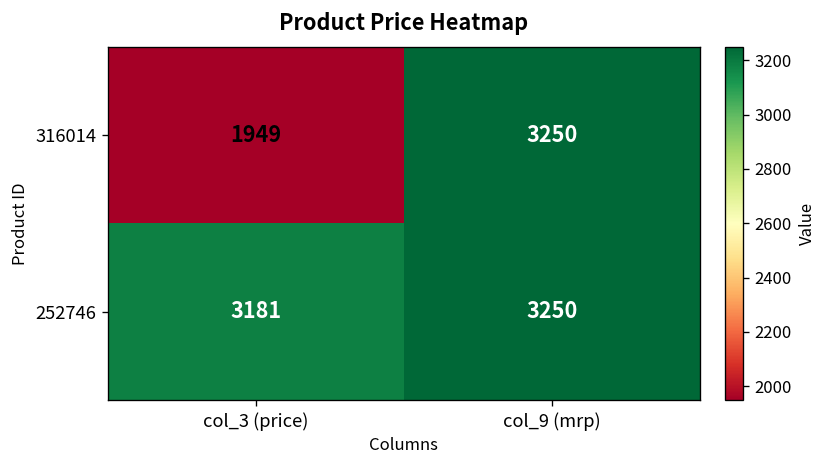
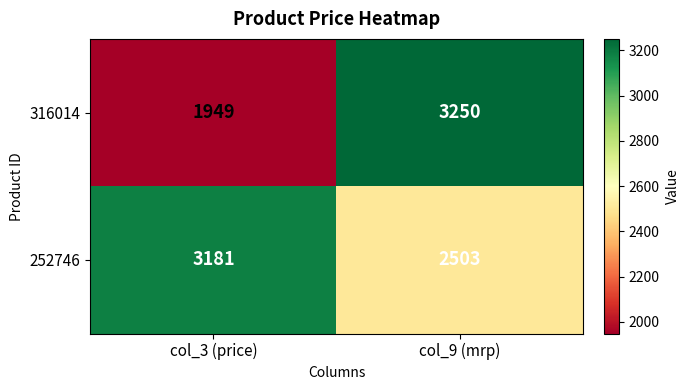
  {
    "316014": {
      "col_3 (price)": 1949,
      "col_9 (mrp)": 3250
    },
    "252746": {
      "col_3 (price)": 3181,
-     "col_9 (mrp)": 3250
+     "col_9 (mrp)": 2503
    }
  }
